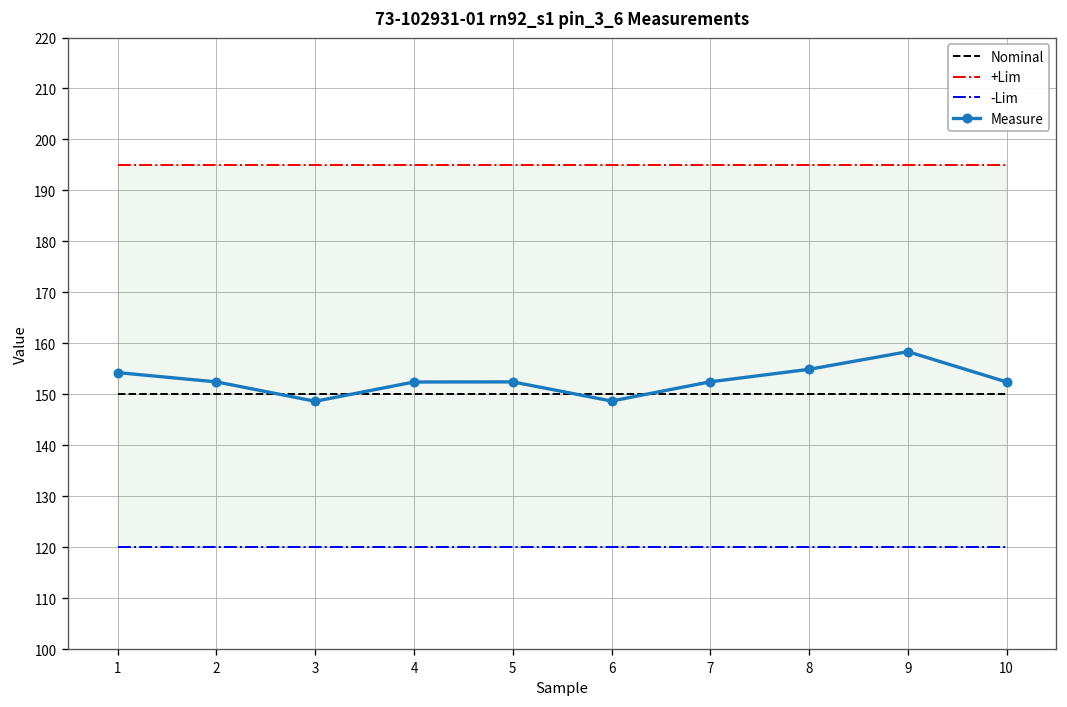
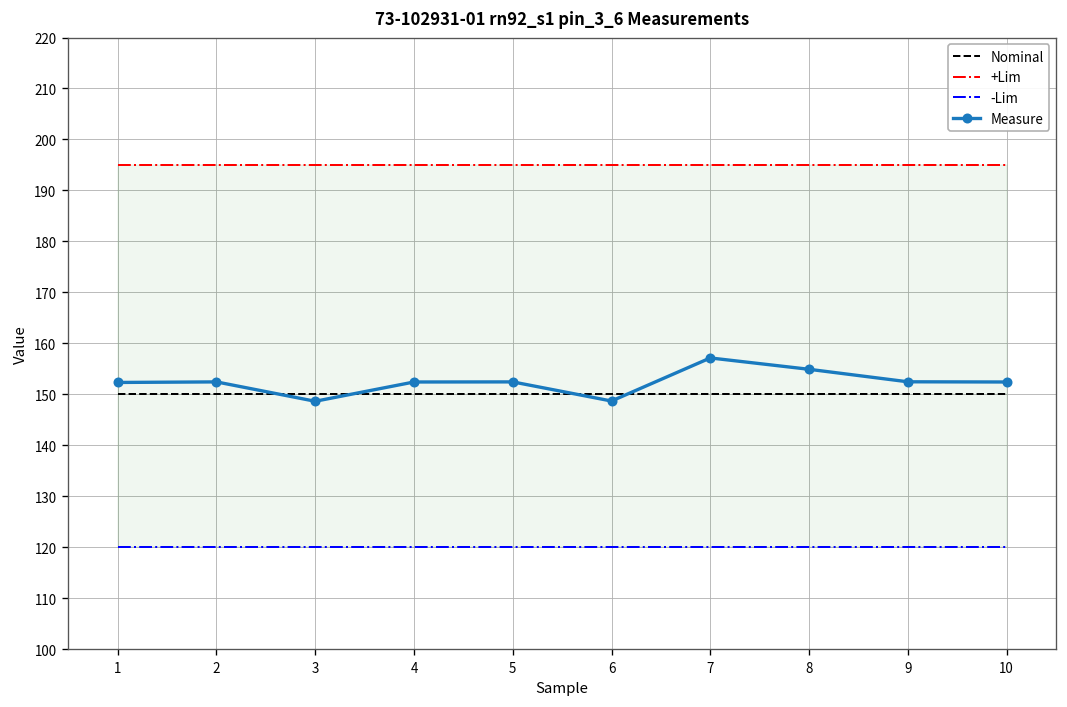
  {
    "Nominal": {
      "1": 150,
      "2": 150,
      "3": 150,
      "4": 150,
      "5": 150,
      "6": 150,
      "7": 150,
      "8": 150,
      "9": 150,
      "10": 150
    },
    "+Lim": {
      "1": 195,
      "2": 195,
      "3": 195,
      "4": 195,
      "5": 195,
      "6": 195,
      "7": 195,
      "8": 195,
      "9": 195,
      "10": 195
    },
    "-Lim": {
      "1": 120,
      "2": 120,
      "3": 120,
      "4": 120,
      "5": 120,
      "6": 120,
      "7": 120,
      "8": 120,
      "9": 120,
      "10": 120
    },
    "Measure": {
-     "1": 154,
+     "1": 152,
      "2": 152,
      "3": 149,
      "4": 152,
      "5": 152,
      "6": 149,
-     "7": 152,
+     "7": 157,
      "8": 155,
-     "9": 158,
+     "9": 152,
      "10": 152
    }
  }
